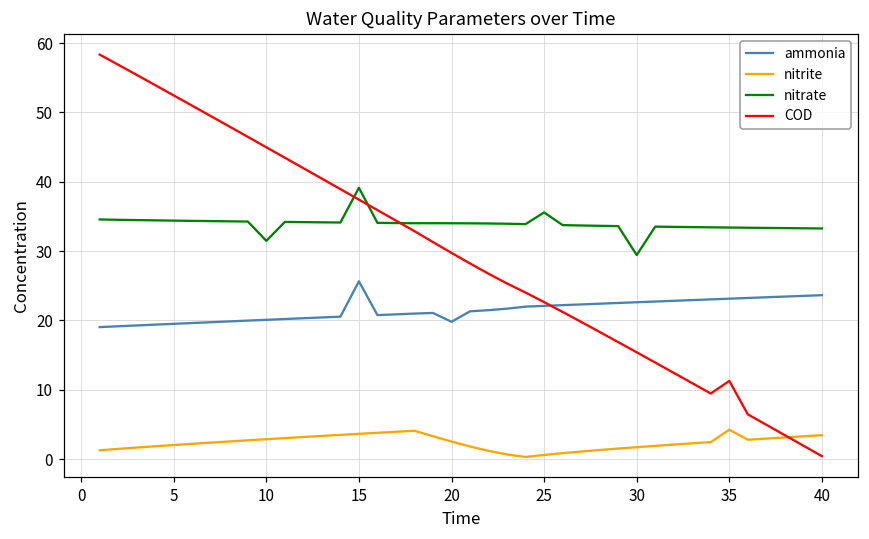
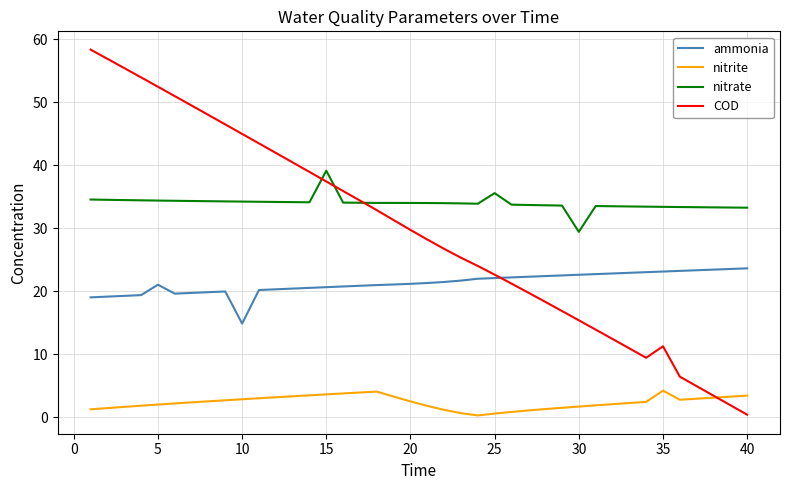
  {
    "ammonia": {
-     "5": 20,
-     "10": 20,
-     "15": 26,
-     "20": 20,
+     "5": 21,
+     "10": 15,
+     "15": 21,
+     "20": 21,
      "25": 22,
      "30": 23,
      "35": 23,
      "40": 24
    },
    "nitrite": {
      "5": 2,
      "10": 3,
      "15": 4,
      "20": 3,
      "25": 1,
      "30": 2,
      "35": 4,
      "40": 3
    },
    "nitrate": {
      "5": 34,
-     "10": 31,
+     "10": 34,
      "15": 39,
      "20": 34,
      "25": 36,
      "30": 29,
      "35": 33,
      "40": 33
    },
    "COD": {
      "5": 52,
      "10": 45,
      "15": 37,
      "20": 30,
      "25": 23,
      "30": 15,
      "35": 11,
      "40": 0
    }
  }
